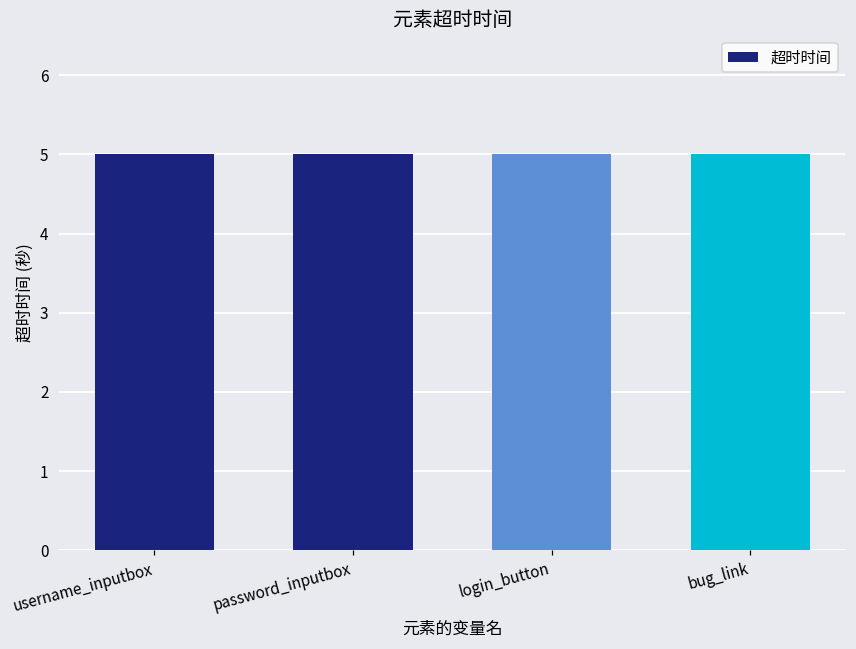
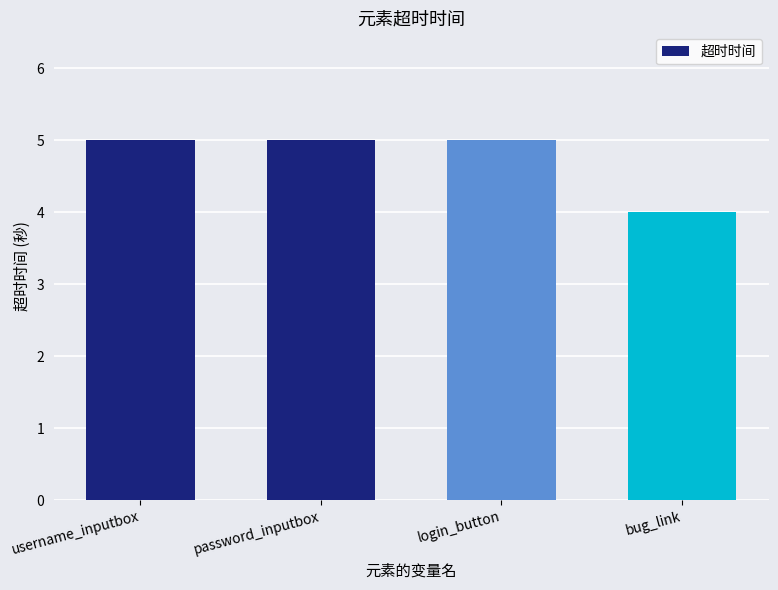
  {
    "username_inputbox": 5,
    "password_inputbox": 5,
    "login_button": 5,
-   "bug_link": 5
+   "bug_link": 4
  }
